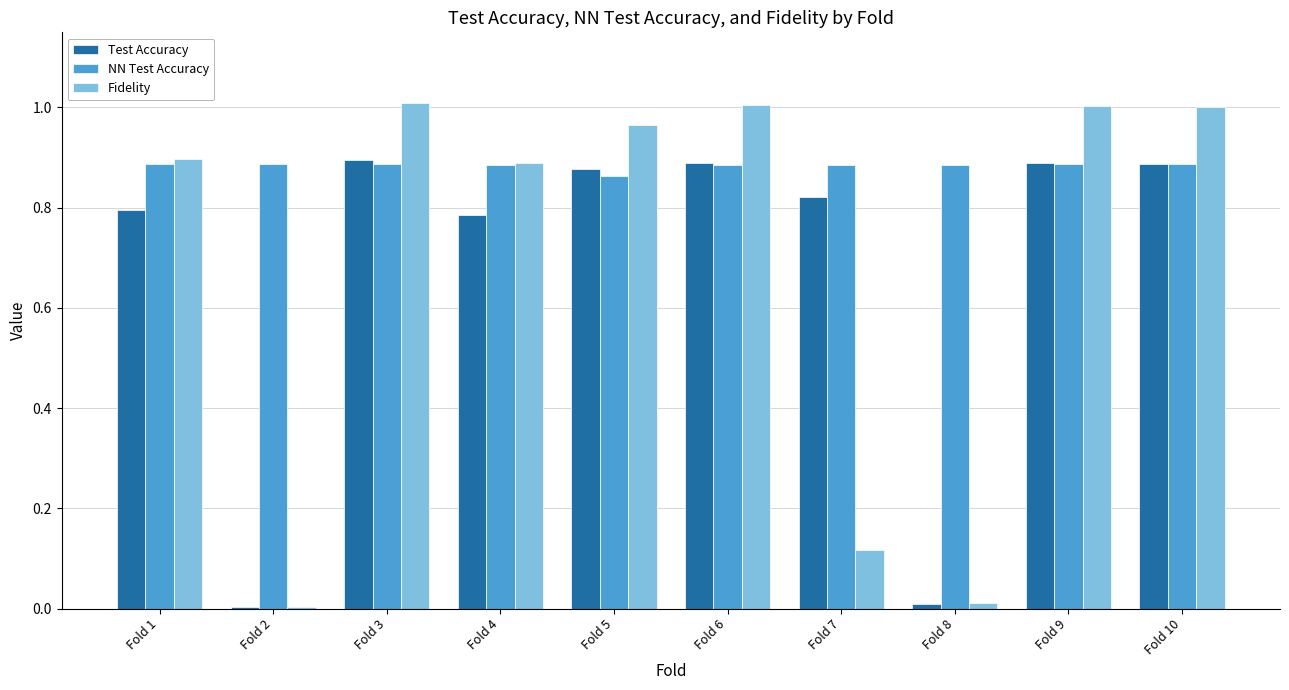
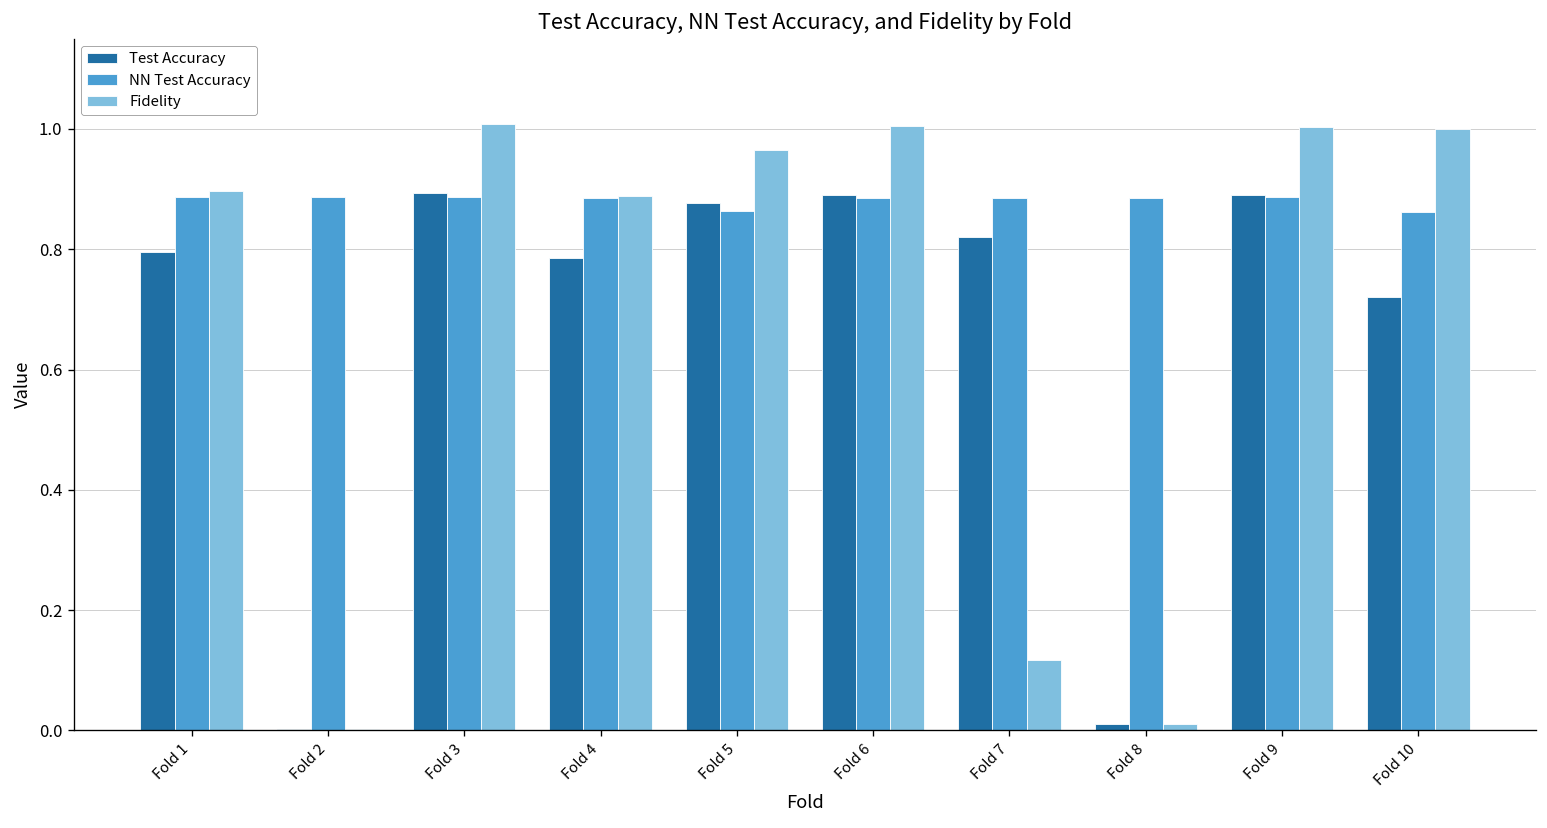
  {
    "Test Accuracy": {
      "Fold 1": 0.80,
      "Fold 3": 0.89,
      "Fold 4": 0.79,
      "Fold 5": 0.88,
      "Fold 6": 0.89,
      "Fold 7": 0.82,
      "Fold 8": 0.01,
      "Fold 9": 0.89,
-     "Fold 10": 0.89
+     "Fold 10": 0.72
    },
    "NN Test Accuracy": {
      "Fold 1": 0.89,
      "Fold 2": 0.89,
      "Fold 3": 0.89,
      "Fold 4": 0.88,
      "Fold 5": 0.86,
      "Fold 6": 0.88,
      "Fold 7": 0.88,
      "Fold 8": 0.88,
      "Fold 9": 0.89,
-     "Fold 10": 0.89
+     "Fold 10": 0.86
    },
    "Fidelity": {
      "Fold 1": 0.90,
      "Fold 3": 1.01,
      "Fold 4": 0.89,
      "Fold 5": 0.97,
      "Fold 6": 1.01,
      "Fold 7": 0.12,
      "Fold 8": 0.01,
      "Fold 9": 1.00,
      "Fold 10": 1.00
    }
  }
